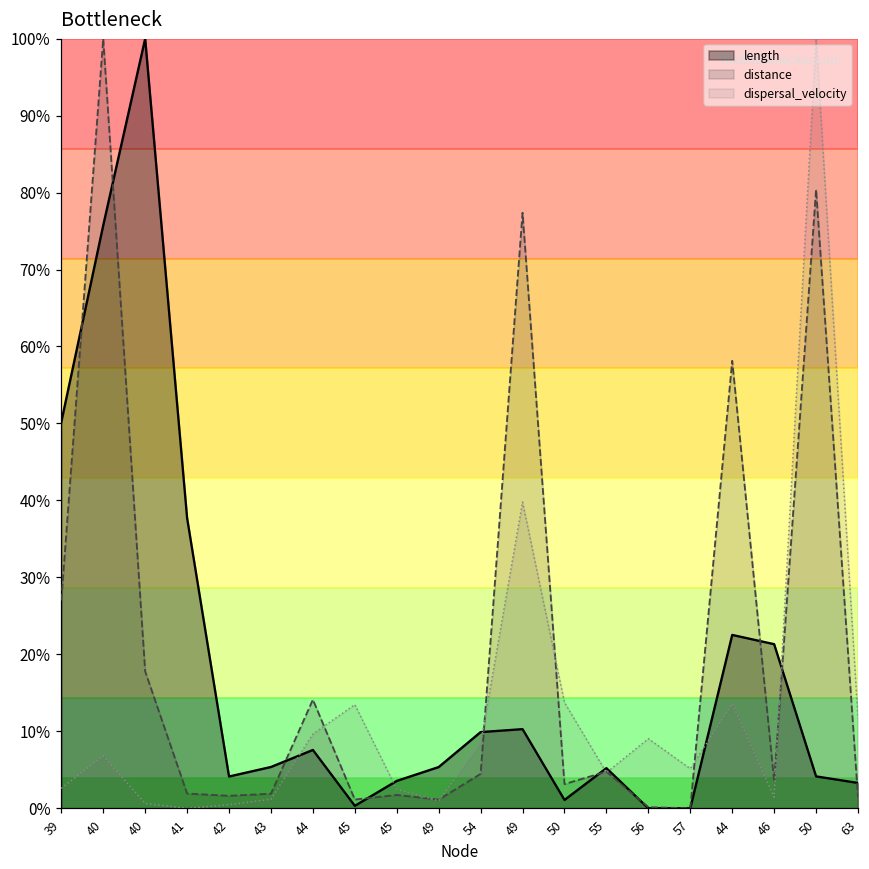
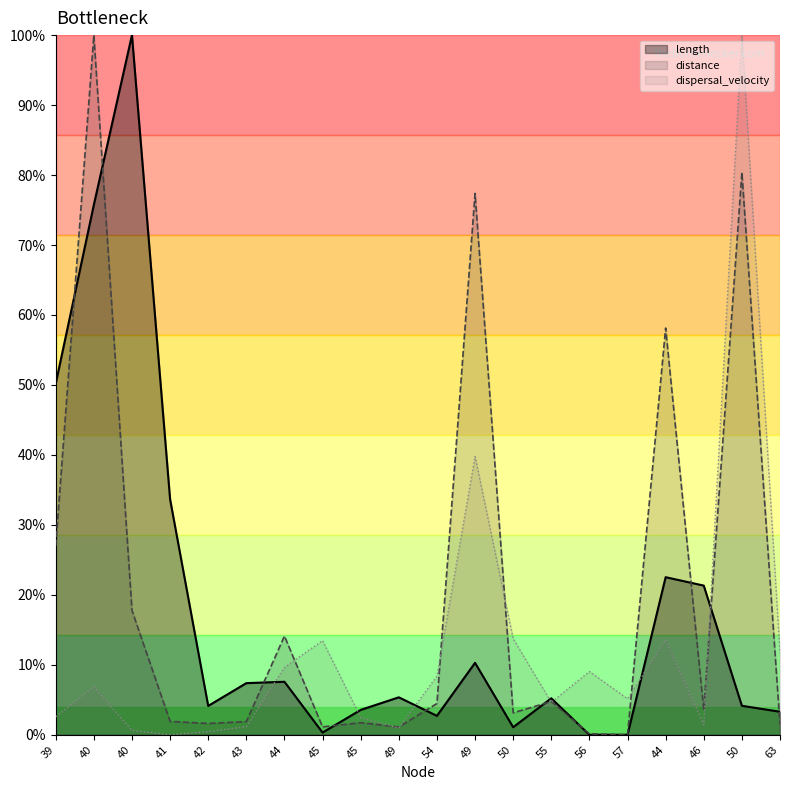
  {
    "length": {
      "39": "50%",
-     "41": "38%",
+     "41": "34%",
      "42": "4%",
-     "43": "5%",
-     "54": "10%",
+     "43": "7%",
+     "54": "3%",
      "55": "5%",
      "46": "21%",
      "63": "3%"
    }
  }
